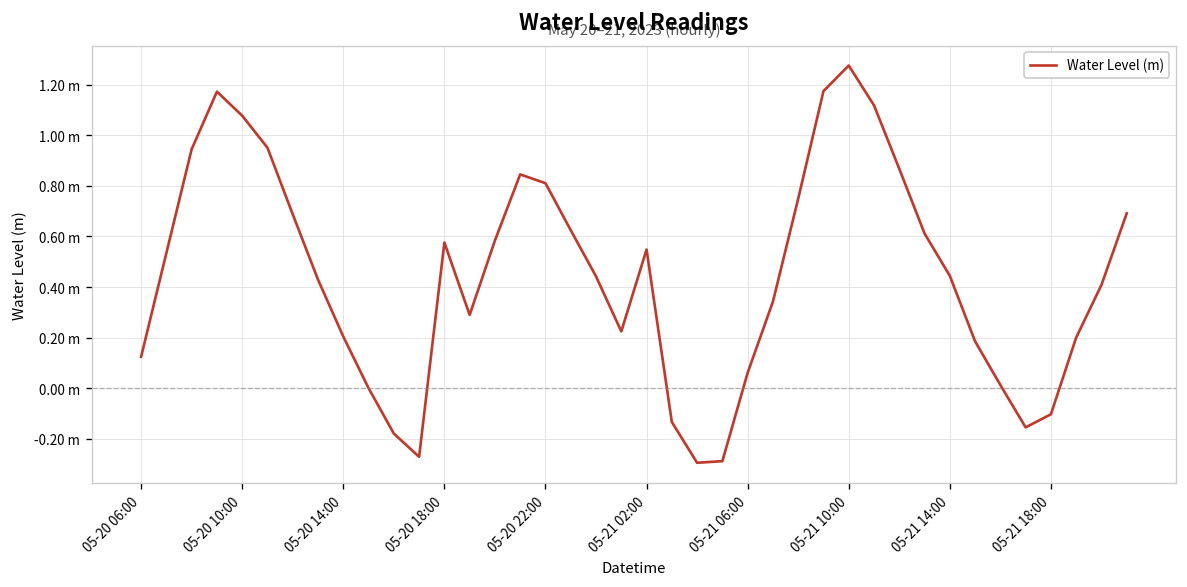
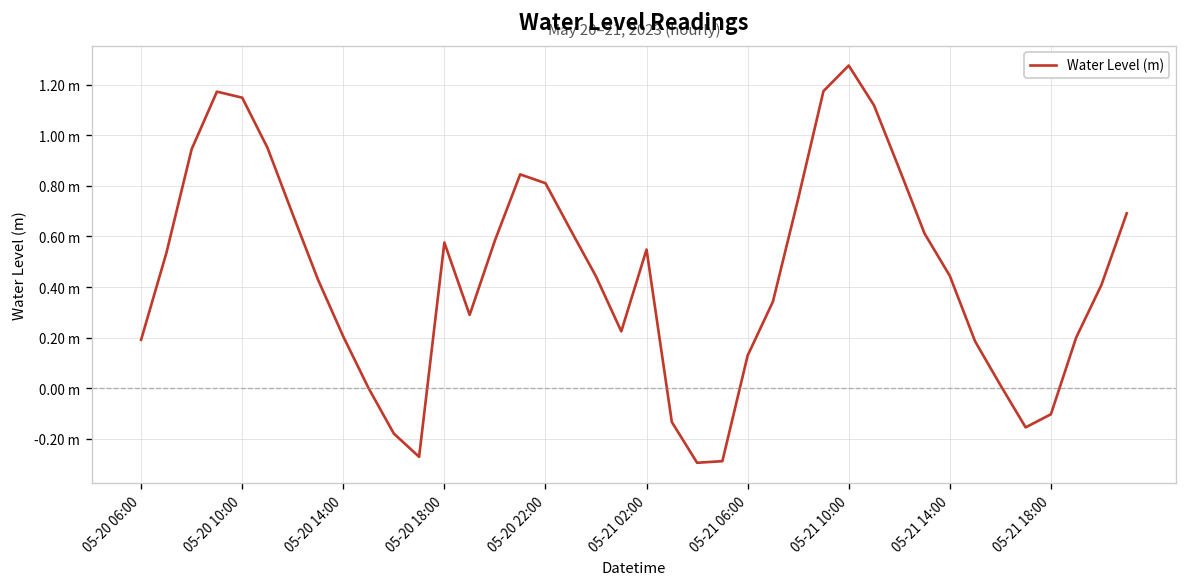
  {
-   "05-20 06:00": "0.12 m",
-   "05-20 10:00": "1.08 m",
+   "05-20 06:00": "0.19 m",
+   "05-20 10:00": "1.15 m",
    "05-20 14:00": "0.20 m",
    "05-20 18:00": "0.58 m",
    "05-20 22:00": "0.81 m",
    "05-21 02:00": "0.55 m",
-   "05-21 06:00": "0.06 m",
+   "05-21 06:00": "0.13 m",
    "05-21 10:00": "1.27 m",
    "05-21 14:00": "0.44 m",
    "05-21 18:00": "-0.10 m"
  }
